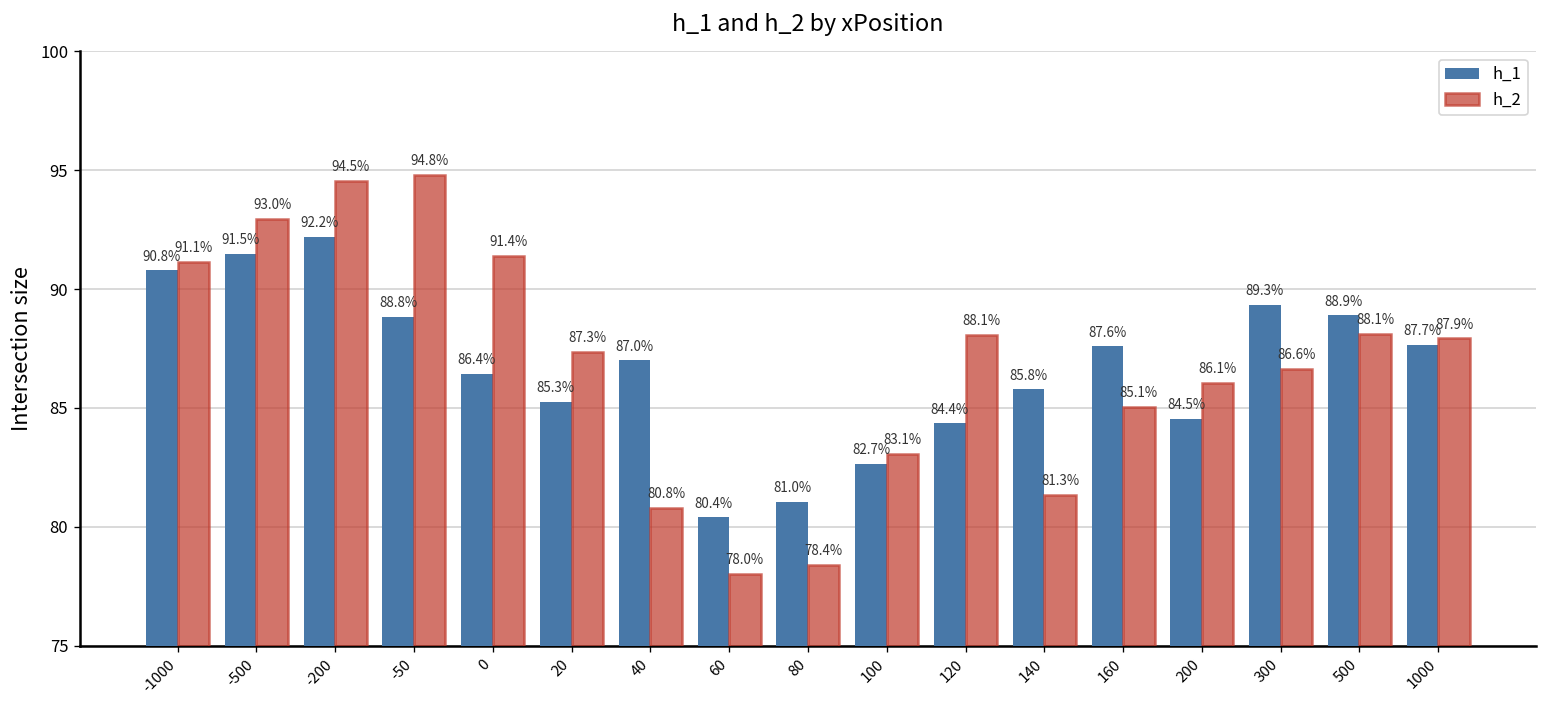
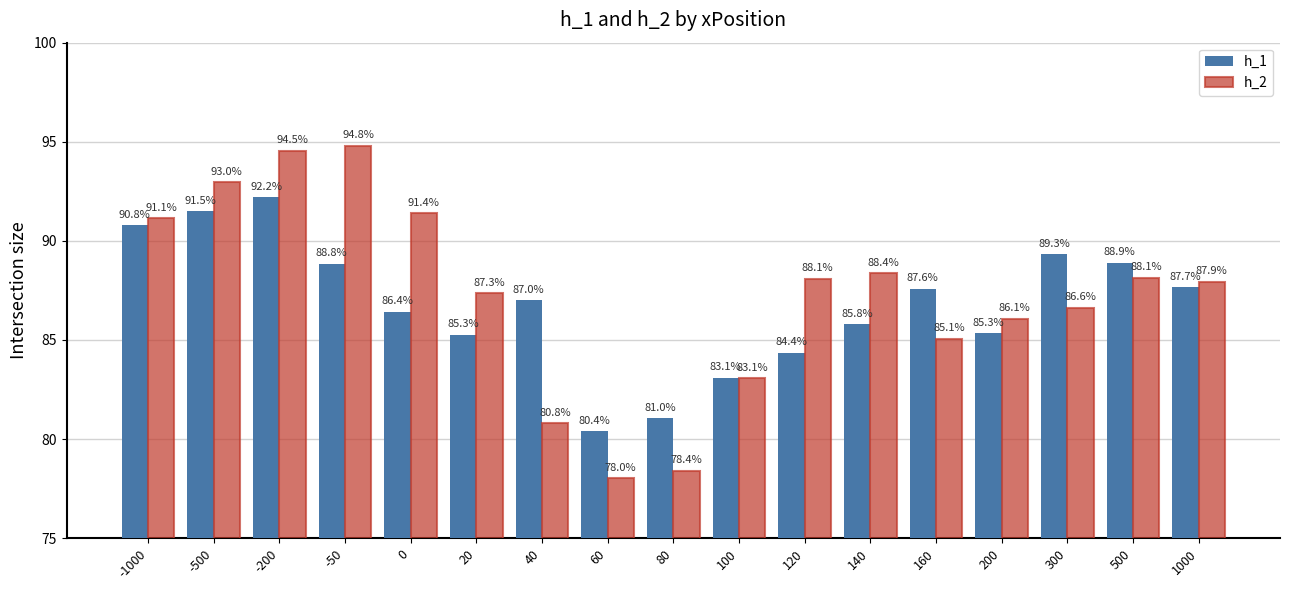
  {
    "h_1": {
      "-1000": "90.8%",
      "-500": "91.5%",
      "-200": "92.2%",
      "-50": "88.8%",
      "0": "86.4%",
      "20": "85.3%",
      "40": "87.0%",
      "60": "80.4%",
      "80": "81.0%",
-     "100": "82.7%",
+     "100": "83.1%",
      "120": "84.4%",
      "140": "85.8%",
      "160": "87.6%",
-     "200": "84.5%",
+     "200": "85.3%",
      "300": "89.3%",
      "500": "88.9%",
      "1000": "87.7%"
    },
    "h_2": {
      "-1000": "91.1%",
      "-500": "93.0%",
      "-200": "94.5%",
      "-50": "94.8%",
      "0": "91.4%",
      "20": "87.3%",
      "40": "80.8%",
      "60": "78.0%",
      "80": "78.4%",
      "120": "88.1%",
-     "140": "81.3%",
+     "140": "88.4%",
      "160": "85.1%",
      "200": "86.1%",
      "300": "86.6%",
      "500": "88.1%",
      "1000": "87.9%"
    }
  }
